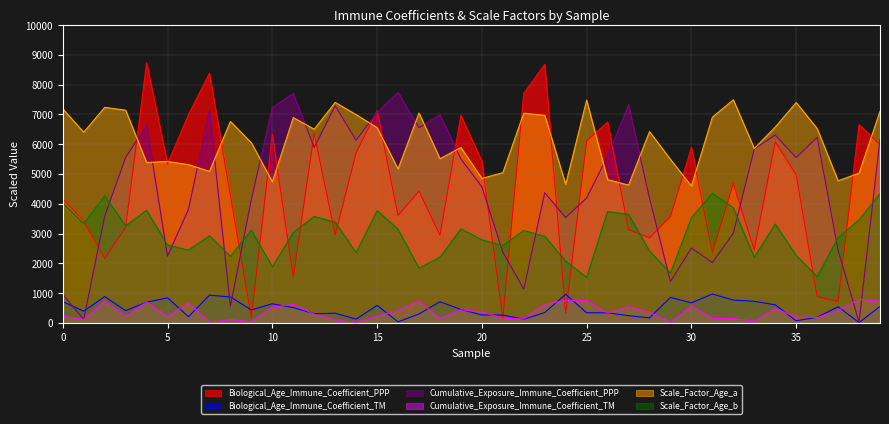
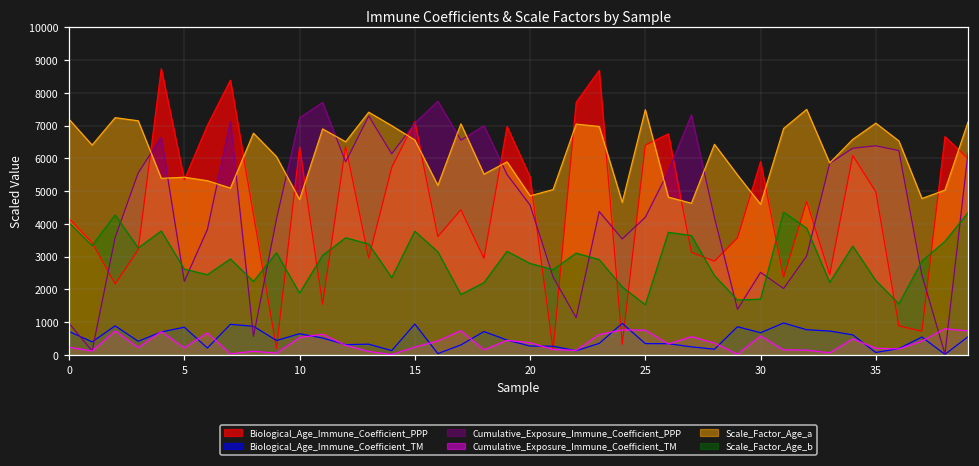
  {
    "Biological_Age_Immune_Coefficient_PPP": {
      "0": 4200,
      "10": 6300,
      "20": 5400,
-     "25": 6100,
+     "25": 6400,
      "30": 5900,
      "35": 5000
    },
    "Biological_Age_Immune_Coefficient_TM": {
      "0": 700,
      "5": 800,
      "10": 600,
-     "15": 600,
+     "15": 900,
      "20": 300,
      "25": 300,
      "30": 700,
      "35": 100
    },
    "Cumulative_Exposure_Immune_Coefficient_PPP": {
      "0": 1000,
      "5": 2200,
      "10": 7200,
      "20": 4600,
      "25": 4200,
      "30": 2500,
-     "35": 5600
+     "35": 6400
    },
    "Cumulative_Exposure_Immune_Coefficient_TM": {
      "0": 200,
      "5": 200,
      "10": 500,
      "15": 200,
      "20": 400,
      "25": 800,
      "30": 600,
      "35": 200
    },
    "Scale_Factor_Age_a": {
      "0": 7200,
      "10": 4700,
      "15": 6600,
      "20": 4900,
      "25": 7500,
      "30": 4600,
-     "35": 7400
+     "35": 7100
    },
    "Scale_Factor_Age_b": {
      "0": 4000,
      "5": 2600,
      "10": 1900,
      "15": 3800,
      "20": 2800,
      "25": 1500,
-     "30": 3500,
+     "30": 1700,
      "35": 2300
    }
  }
